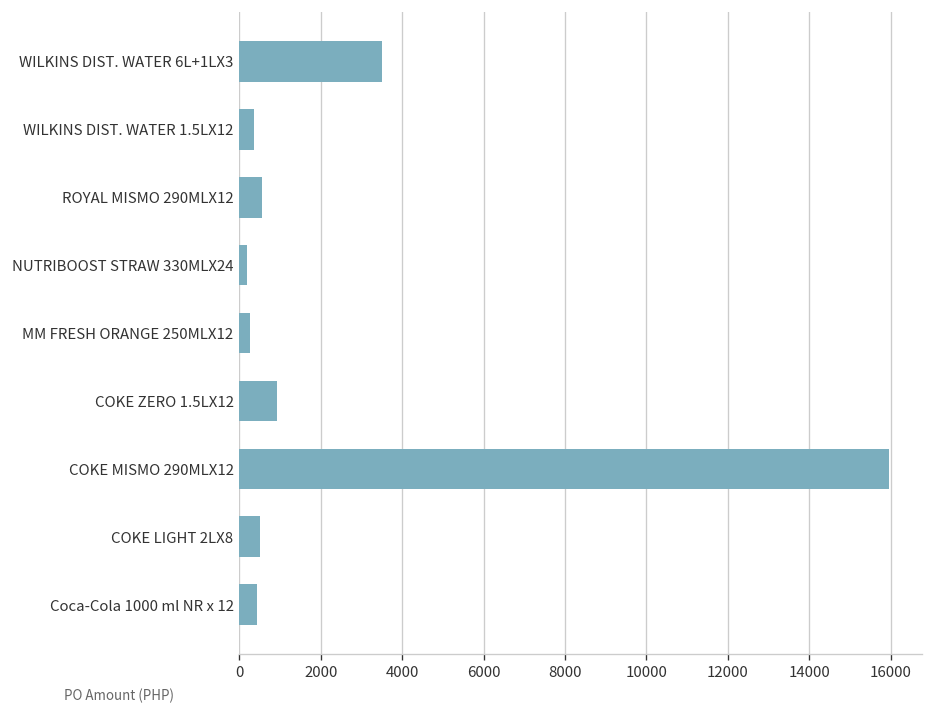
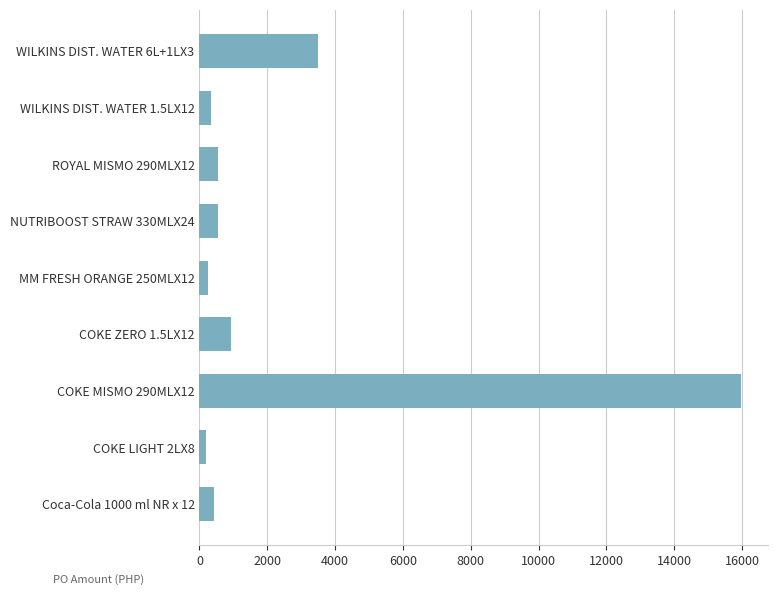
  {
    "WILKINS DIST. WATER 6L+1LX3": 3500,
    "WILKINS DIST. WATER 1.5LX12": 300,
    "ROYAL MISMO 290MLX12": 600,
-   "NUTRIBOOST STRAW 330MLX24": 200,
+   "NUTRIBOOST STRAW 330MLX24": 500,
    "MM FRESH ORANGE 250MLX12": 200,
    "COKE ZERO 1.5LX12": 900,
    "COKE MISMO 290MLX12": 16000,
-   "COKE LIGHT 2LX8": 500,
+   "COKE LIGHT 2LX8": 200,
    "Coca-Cola 1000 ml NR x 12": 400
  }
